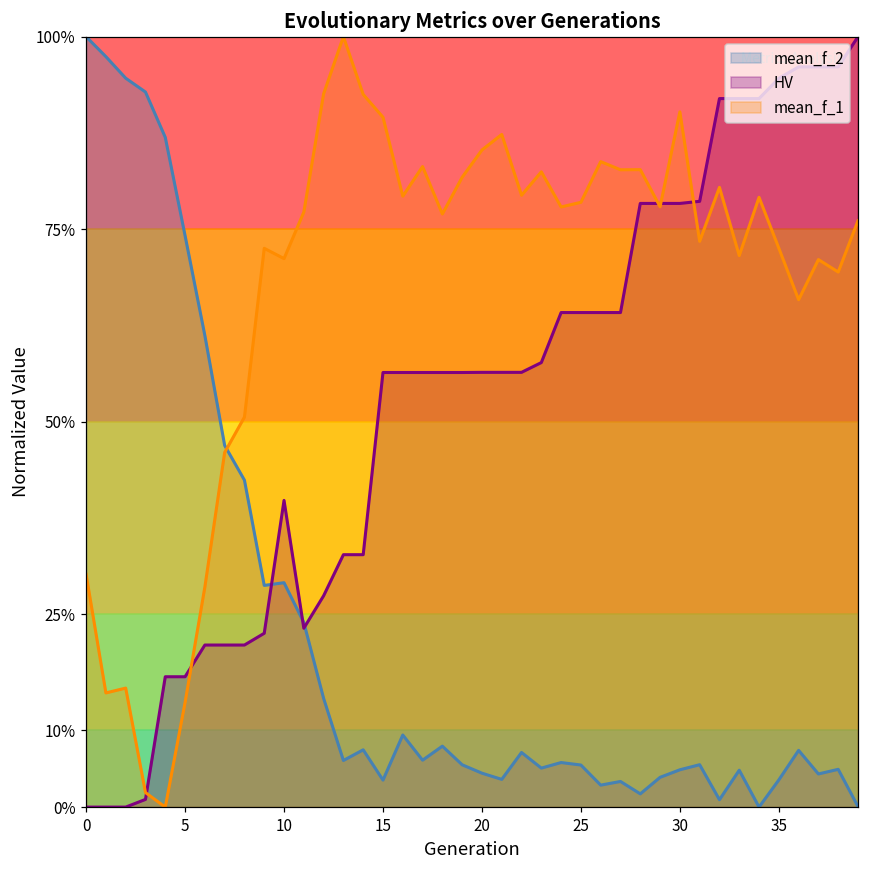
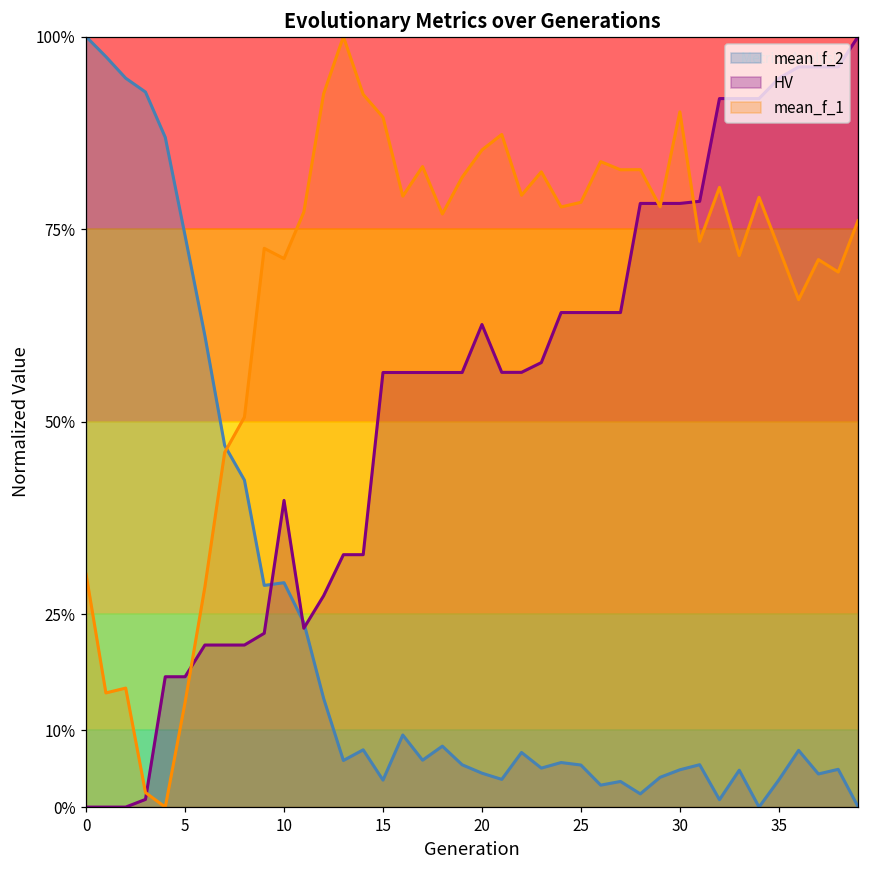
  {
    "mean_f_2": {
      "0": "100%",
      "5": "74%",
      "10": "29%",
      "15": "4%",
      "20": "4%",
      "25": "5%",
      "30": "5%",
      "35": "4%"
    },
    "HV": {
      "0": "0%",
      "5": "17%",
      "10": "40%",
      "15": "56%",
-     "20": "56%",
+     "20": "63%",
      "25": "64%",
      "30": "78%"
    },
    "mean_f_1": {
      "0": "30%",
      "5": "14%",
      "10": "71%",
      "15": "90%",
      "20": "85%",
      "25": "79%",
      "30": "90%",
      "35": "73%"
    }
  }
